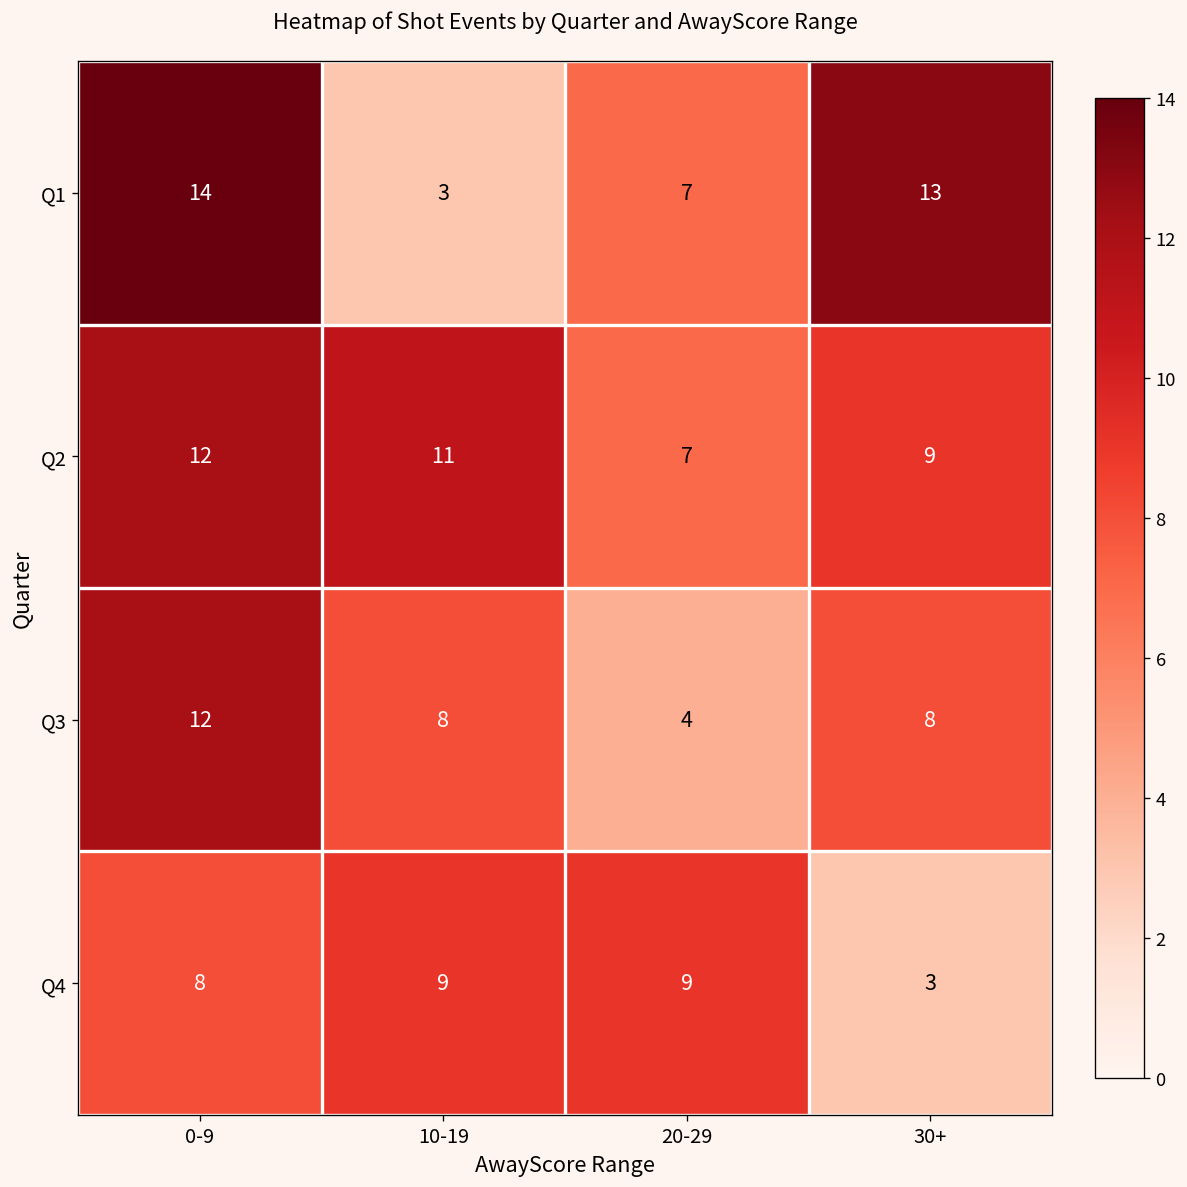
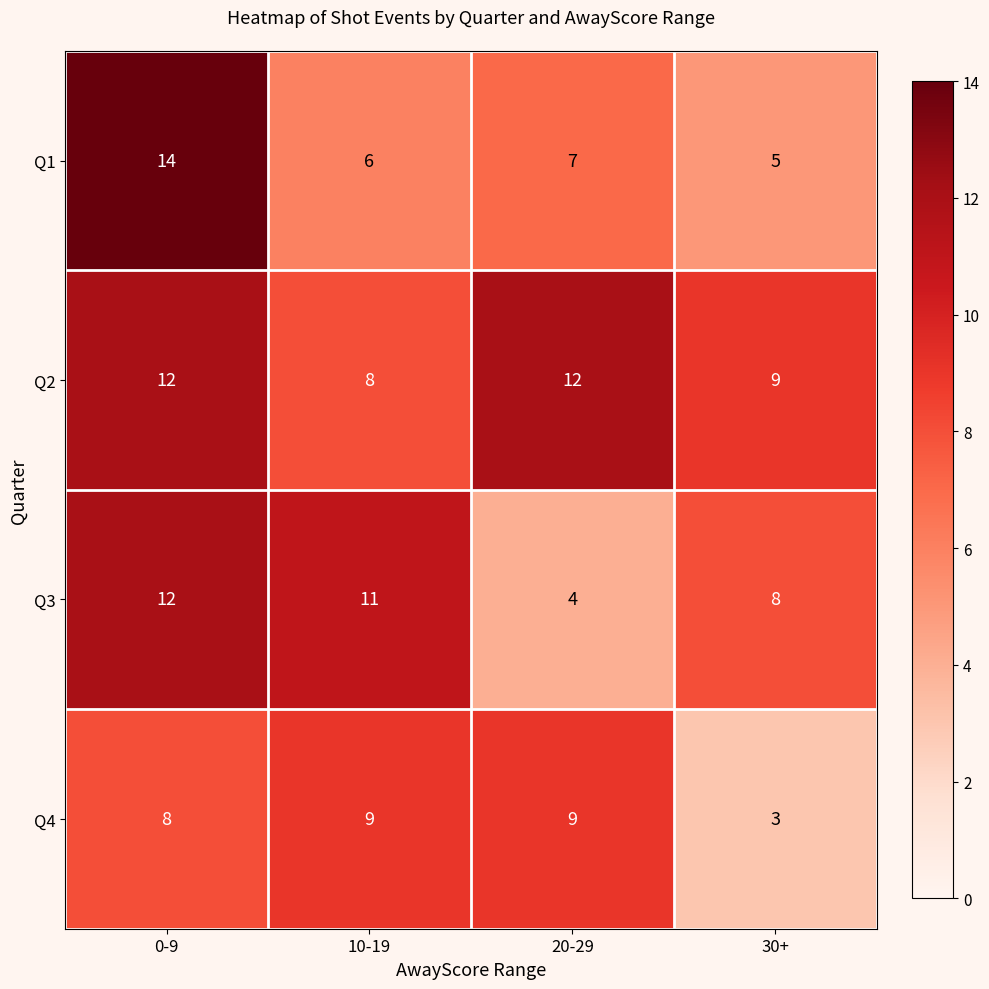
  {
    "Q1": {
      "0-9": 14,
-     "10-19": 3,
+     "10-19": 6,
      "20-29": 7,
-     "30+": 13
+     "30+": 5
    },
    "Q2": {
      "0-9": 12,
-     "10-19": 11,
-     "20-29": 7,
+     "10-19": 8,
+     "20-29": 12,
      "30+": 9
    },
    "Q3": {
      "0-9": 12,
-     "10-19": 8,
+     "10-19": 11,
      "20-29": 4,
      "30+": 8
    },
    "Q4": {
      "0-9": 8,
      "10-19": 9,
      "20-29": 9,
      "30+": 3
    }
  }
